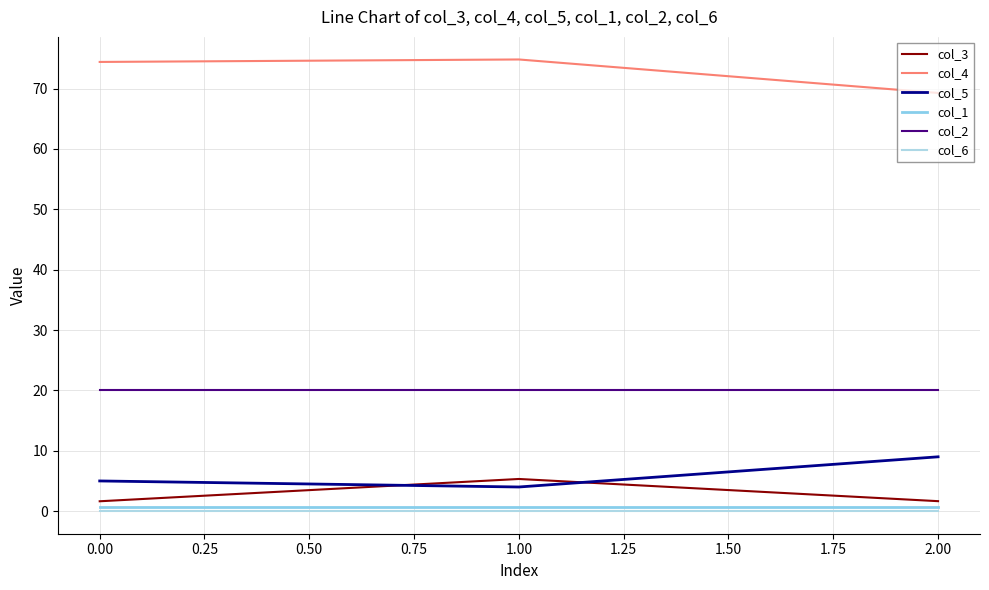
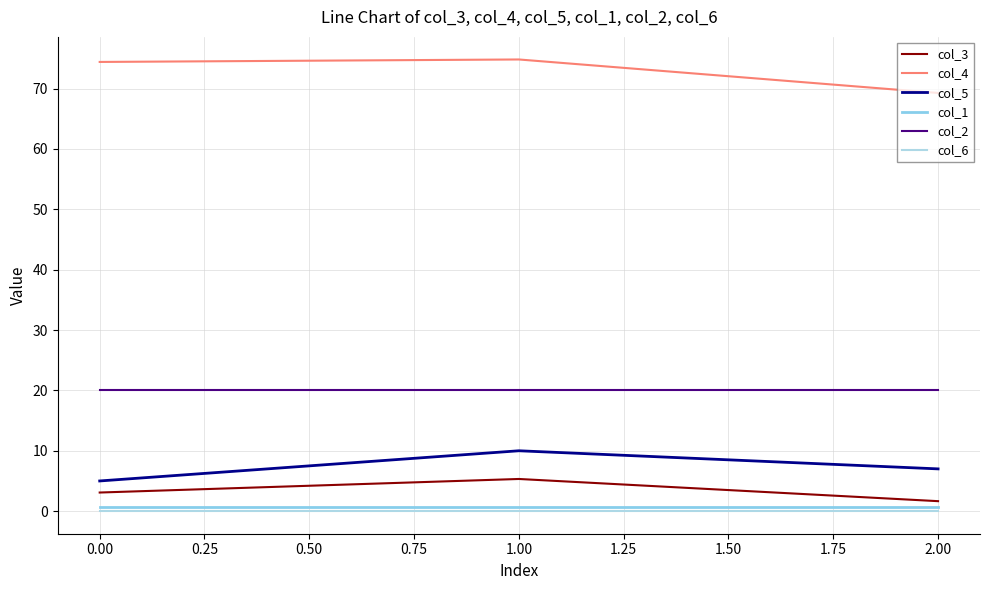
  {
    "col_3": {
-     "0.00": 2,
+     "0.00": 3,
      "1.00": 5,
      "2.00": 2
    },
    "col_4": {
      "0.00": 74,
      "1.00": 75
    },
    "col_5": {
      "0.00": 5,
-     "1.00": 4,
-     "2.00": 9
+     "1.00": 10,
+     "2.00": 7
    },
    "col_2": {
      "0.00": 20,
      "1.00": 20,
      "2.00": 20
    }
  }
